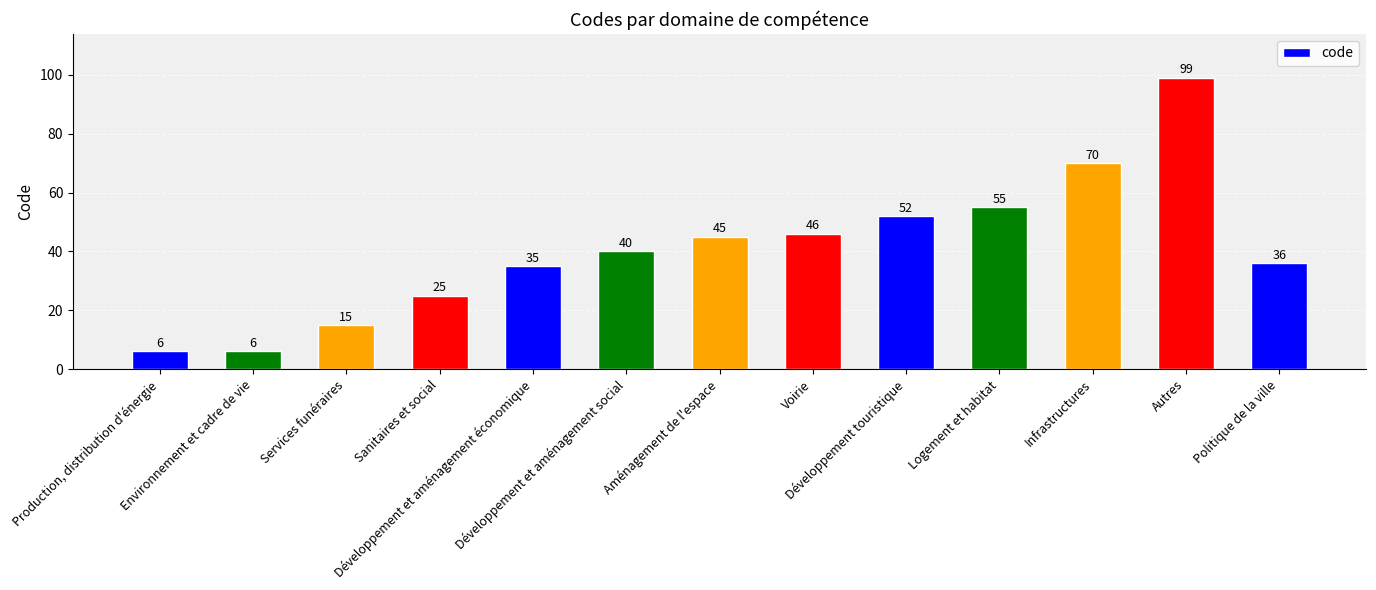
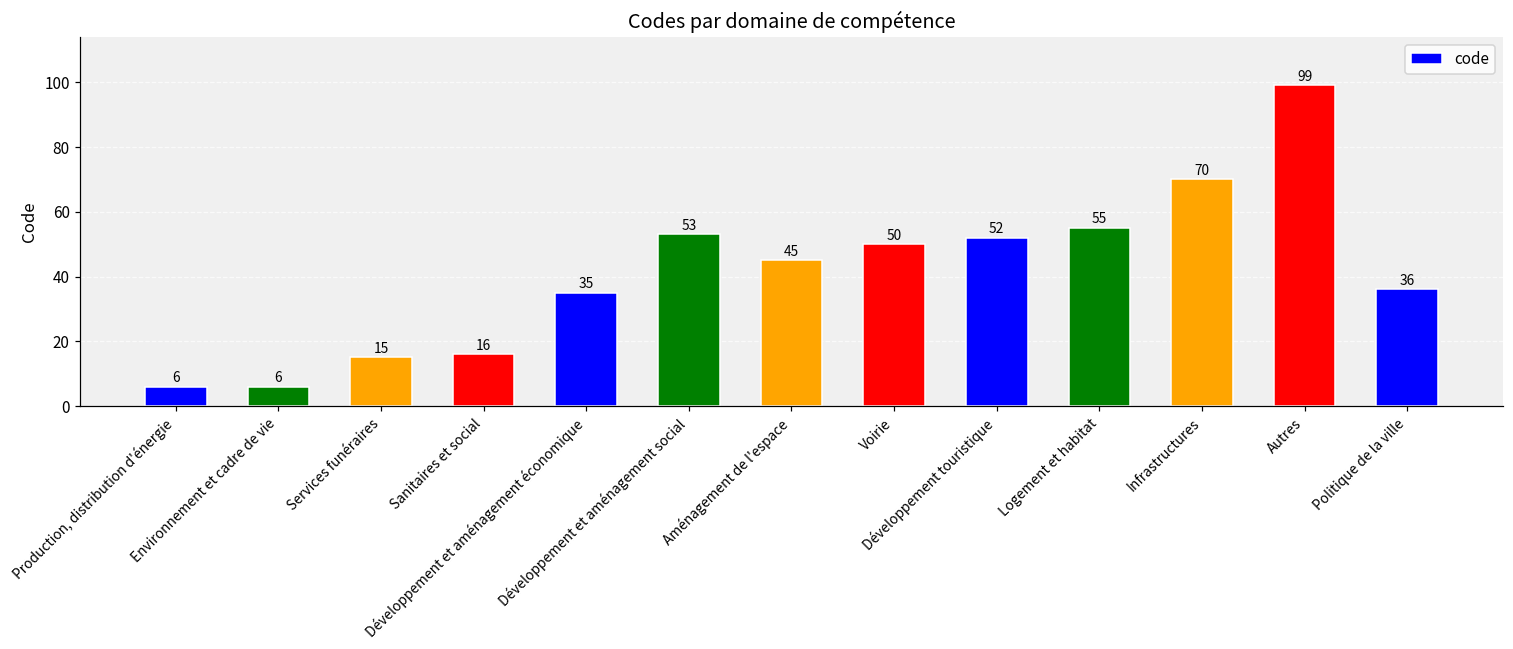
  {
    "Production, distribution d'énergie": 6,
    "Environnement et cadre de vie": 6,
    "Services funéraires": 15,
-   "Sanitaires et social": 25,
+   "Sanitaires et social": 16,
    "Développement et aménagement économique": 35,
-   "Développement et aménagement social": 40,
+   "Développement et aménagement social": 53,
    "Aménagement de l'espace": 45,
-   "Voirie": 46,
+   "Voirie": 50,
    "Développement touristique": 52,
    "Logement et habitat": 55,
    "Infrastructures": 70,
    "Autres": 99,
    "Politique de la ville": 36
  }
